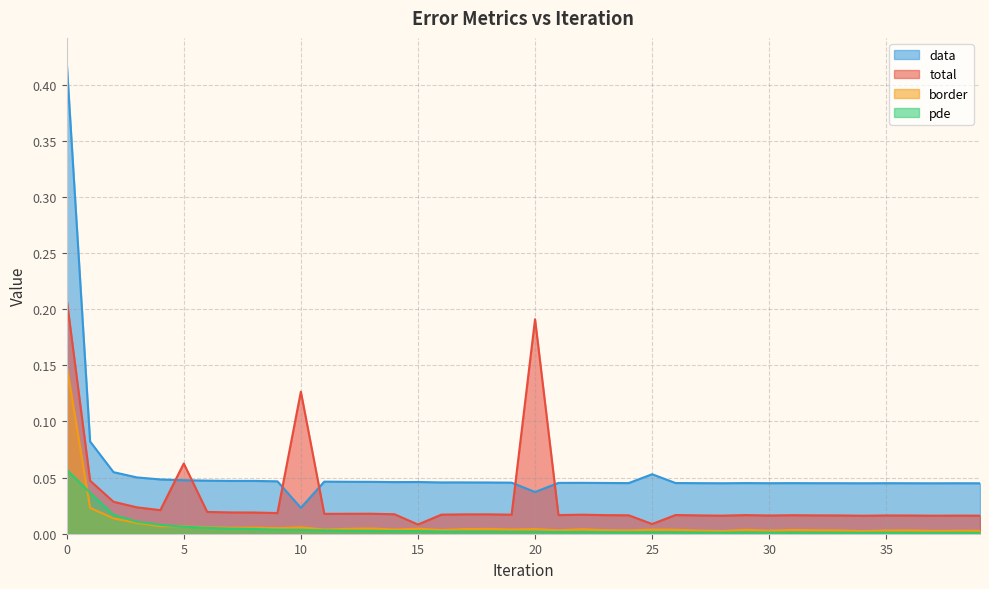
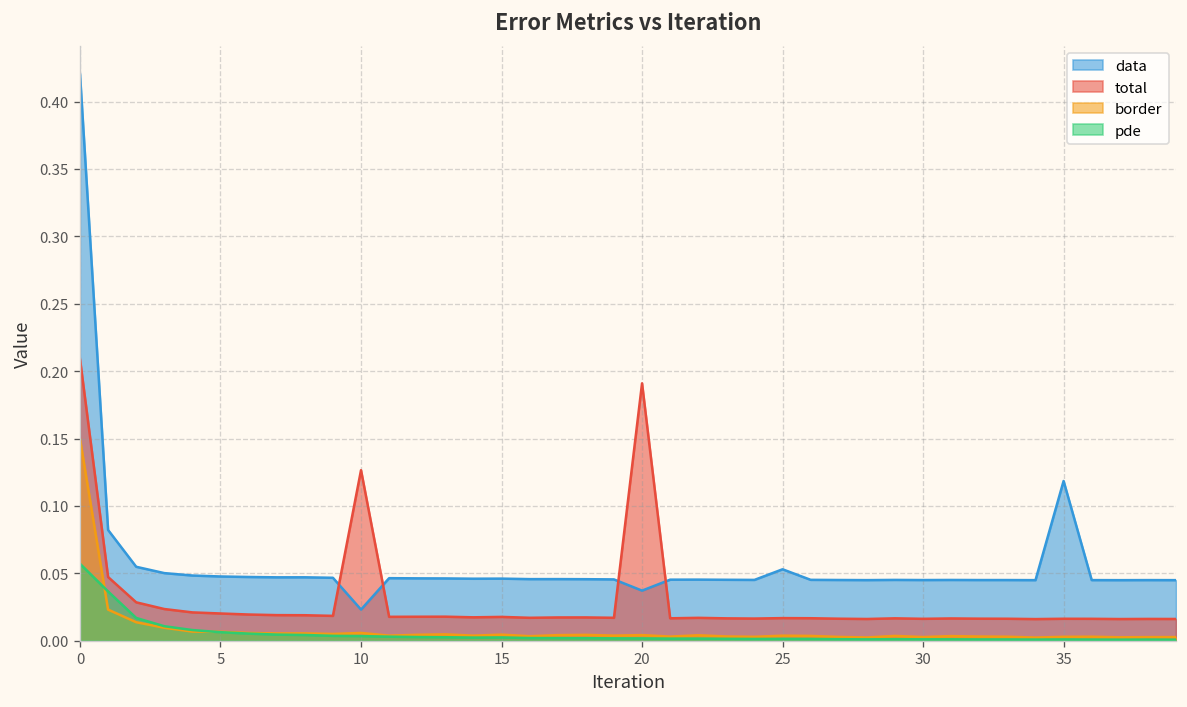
  {
    "data": {
      "0": 0.420,
      "5": 0.048,
      "10": 0.023,
      "15": 0.046,
      "20": 0.037,
      "25": 0.053,
      "30": 0.045,
-     "35": 0.045
+     "35": 0.118
    },
    "total": {
      "0": 0.209,
-     "5": 0.063,
+     "5": 0.020,
      "10": 0.127,
-     "15": 0.008,
+     "15": 0.018,
      "20": 0.191,
-     "25": 0.009,
+     "25": 0.017,
      "30": 0.016,
      "35": 0.016
    },
    "border": {
      "0": 0.150,
      "10": 0.006,
      "20": 0.004,
      "25": 0.004
    },
    "pde": {
      "0": 0.057,
      "10": 0.003,
      "20": 0.002,
      "25": 0.001
    }
  }
